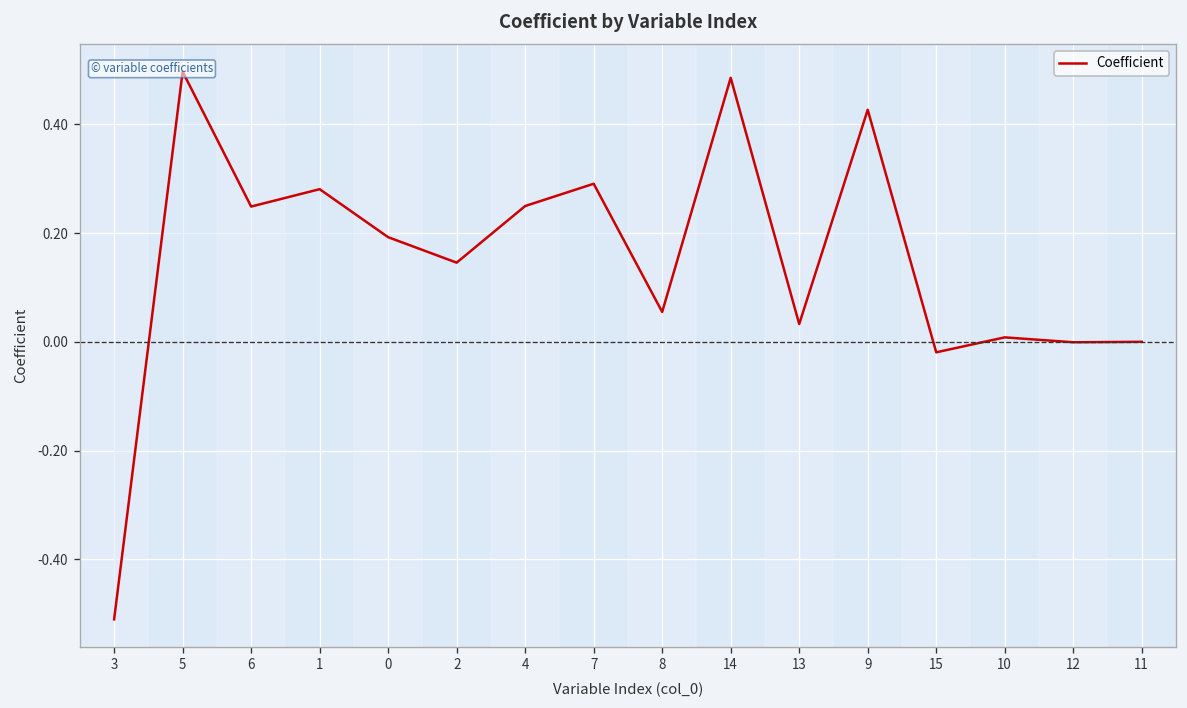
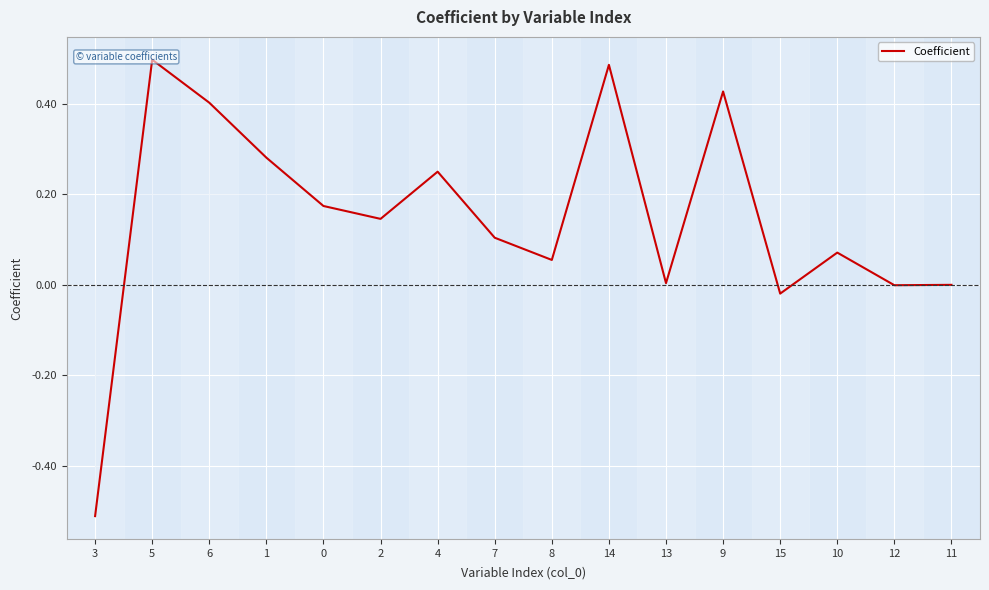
  {
    "Coefficient": {
      "3": -0.51,
-     "6": 0.25,
-     "0": 0.19,
-     "7": 0.29,
-     "13": 0.03,
+     "6": 0.40,
+     "0": 0.17,
+     "7": 0.10,
+     "13": 0.00,
      "15": -0.02,
-     "10": 0.01
+     "10": 0.07
    }
  }
